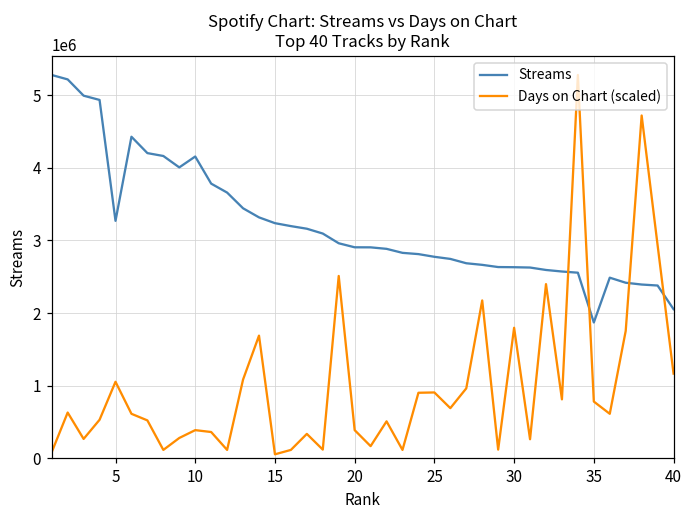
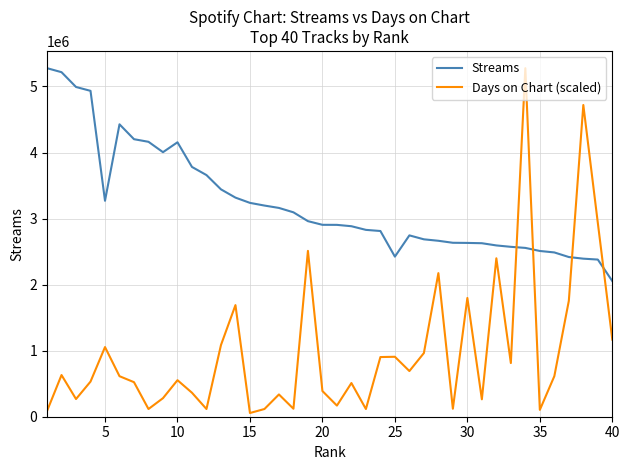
  {
    "Streams": {
      "5": 3300000,
      "10": 4200000,
      "15": 3200000,
      "20": 2900000,
-     "25": 2800000,
+     "25": 2400000,
      "30": 2600000,
-     "35": 1900000,
+     "35": 2500000,
      "40": 2100000
    },
    "Days on Chart (scaled)": {
      "5": 1100000,
-     "10": 400000,
+     "10": 600000,
      "15": 100000,
      "20": 400000,
      "25": 900000,
      "30": 1800000,
-     "35": 800000,
+     "35": 100000,
      "40": 1200000
    }
  }
